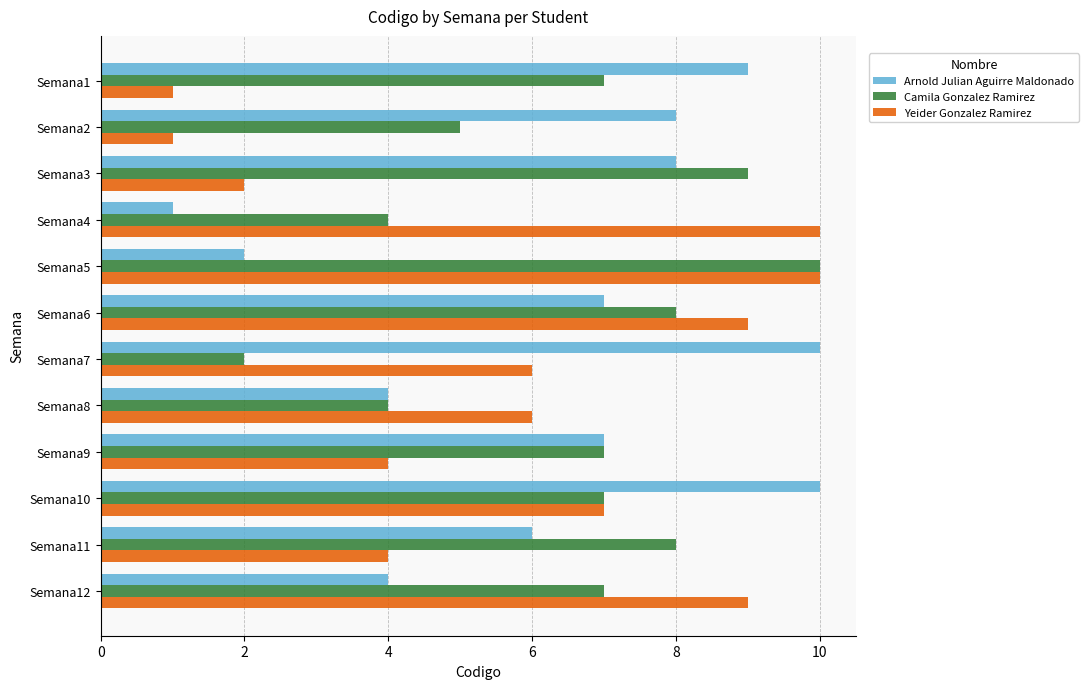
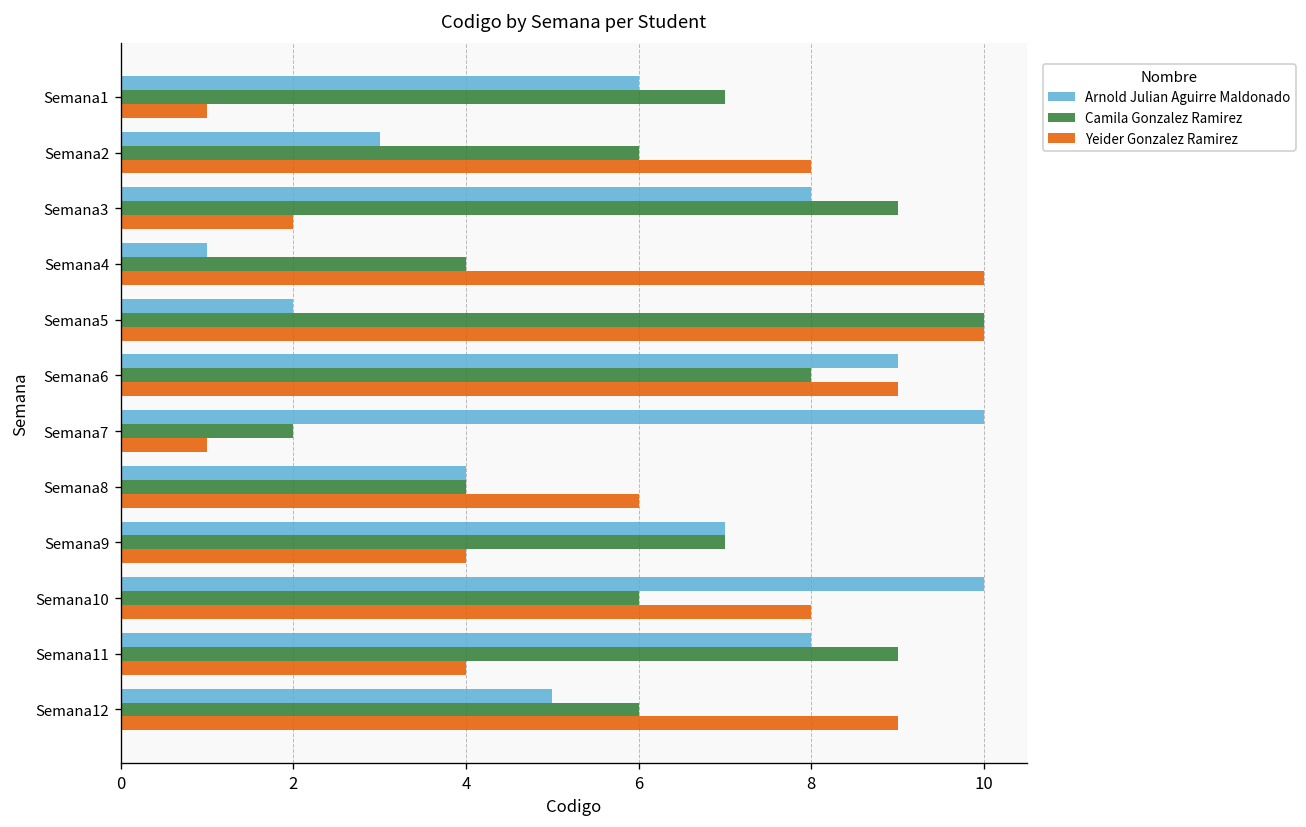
  {
    "Arnold Julian Aguirre Maldonado": {
-     "Semana1": 9,
-     "Semana2": 8,
+     "Semana1": 6,
+     "Semana2": 3,
      "Semana3": 8,
      "Semana4": 1,
      "Semana5": 2,
-     "Semana6": 7,
+     "Semana6": 9,
      "Semana7": 10,
      "Semana8": 4,
      "Semana9": 7,
      "Semana10": 10,
-     "Semana11": 6,
-     "Semana12": 4
+     "Semana11": 8,
+     "Semana12": 5
    },
    "Camila Gonzalez Ramirez": {
      "Semana1": 7,
-     "Semana2": 5,
+     "Semana2": 6,
      "Semana3": 9,
      "Semana4": 4,
      "Semana5": 10,
      "Semana6": 8,
      "Semana7": 2,
      "Semana8": 4,
      "Semana9": 7,
-     "Semana10": 7,
-     "Semana11": 8,
-     "Semana12": 7
+     "Semana10": 6,
+     "Semana11": 9,
+     "Semana12": 6
    },
    "Yeider Gonzalez Ramirez": {
      "Semana1": 1,
-     "Semana2": 1,
+     "Semana2": 8,
      "Semana3": 2,
      "Semana4": 10,
      "Semana5": 10,
      "Semana6": 9,
-     "Semana7": 6,
+     "Semana7": 1,
      "Semana8": 6,
      "Semana9": 4,
-     "Semana10": 7,
+     "Semana10": 8,
      "Semana11": 4,
      "Semana12": 9
    }
  }
